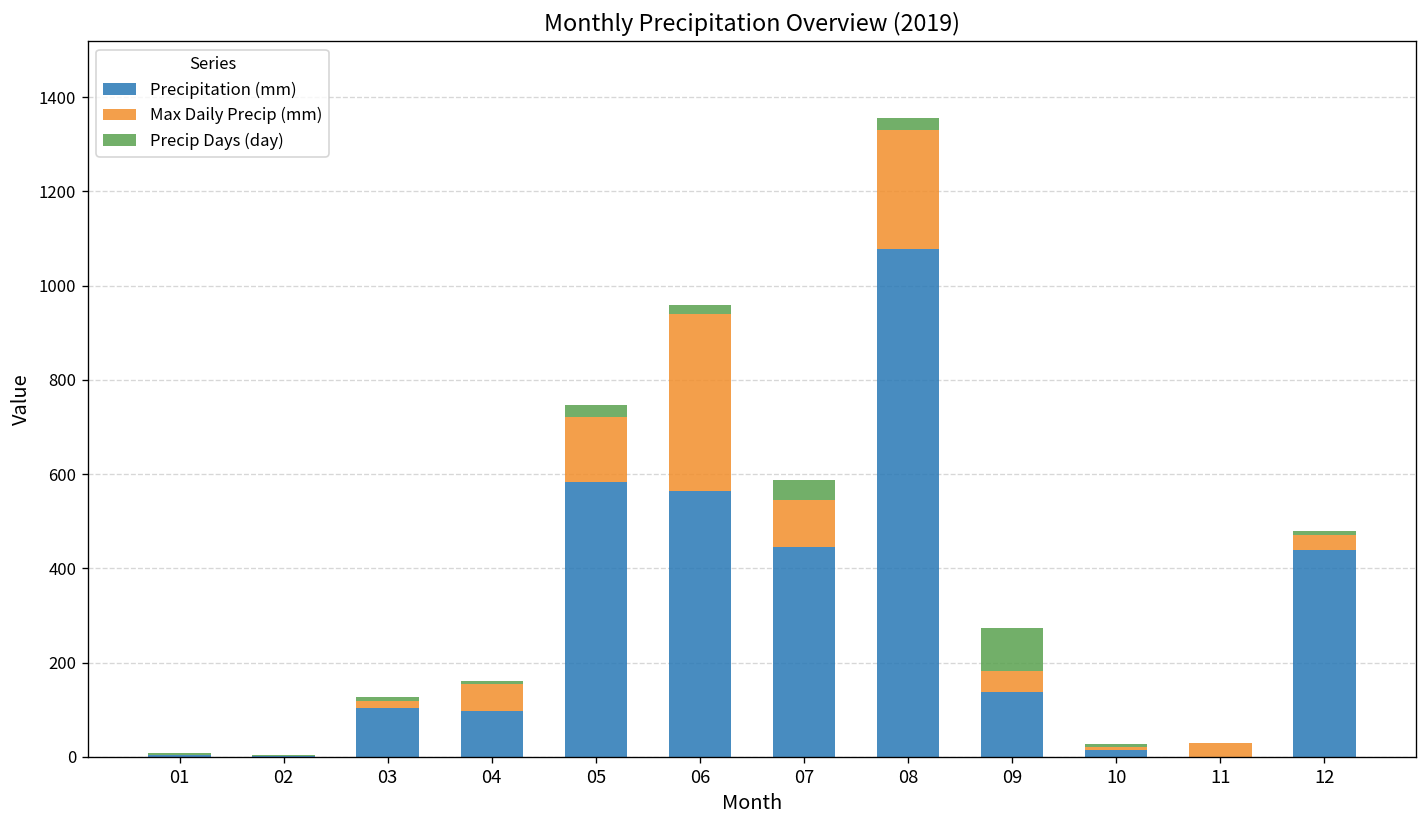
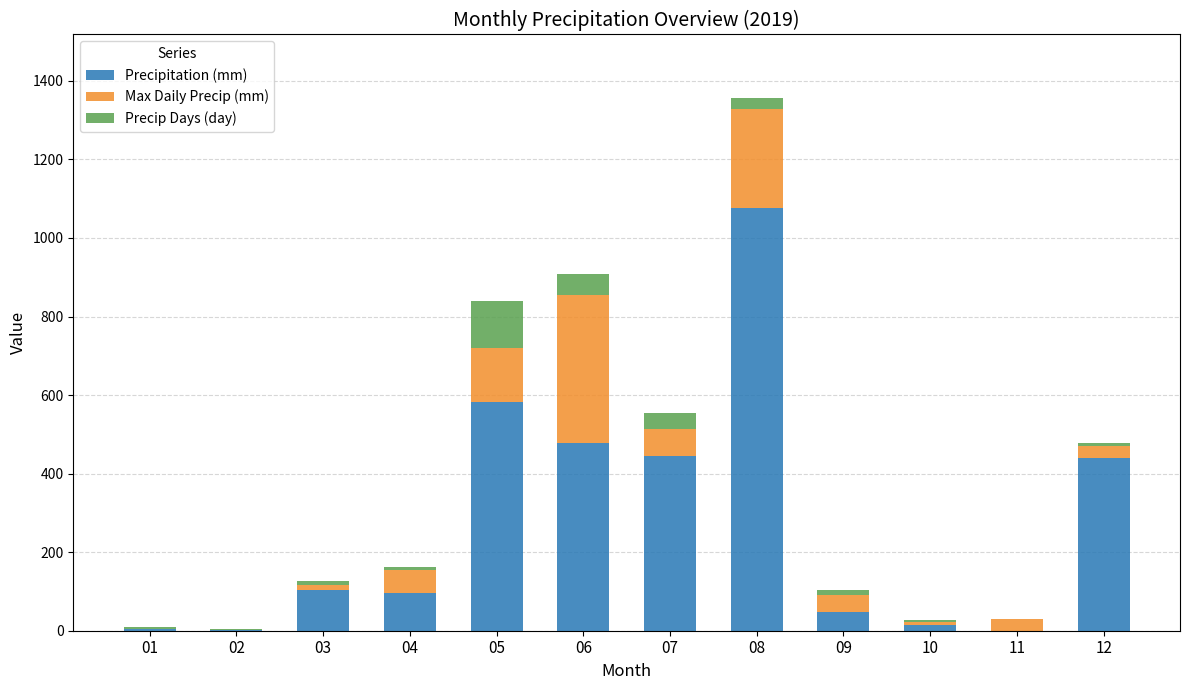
  {
    "Precipitation (mm)": {
      "03": 100,
      "04": 100,
      "05": 580,
-     "06": 560,
+     "06": 480,
      "07": 450,
      "08": 1080,
-     "09": 140,
+     "09": 50,
      "10": 20,
      "11": 0,
      "12": 440
    },
    "Max Daily Precip (mm)": {
      "03": 10,
      "04": 60,
      "05": 140,
      "06": 380,
-     "07": 100,
+     "07": 70,
      "08": 250,
      "09": 50,
      "11": 30,
      "12": 30
    },
    "Precip Days (day)": {
      "03": 10,
-     "05": 30,
-     "06": 20,
+     "05": 120,
+     "06": 50,
      "07": 40,
      "08": 30,
-     "09": 90,
+     "09": 10,
      "11": 0,
      "12": 10
    }
  }
